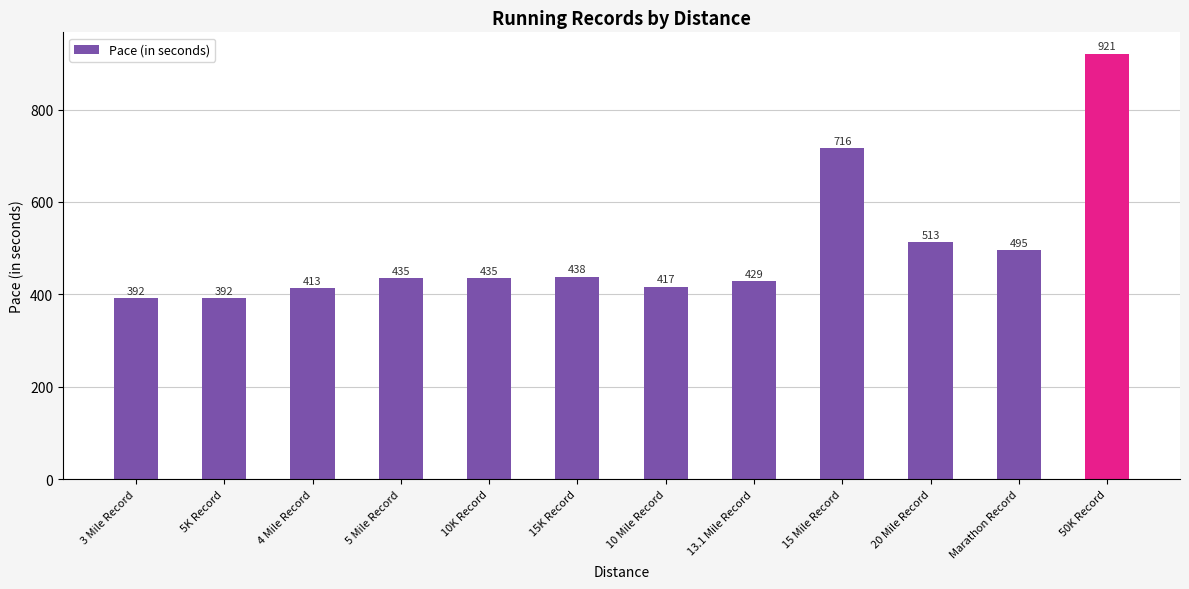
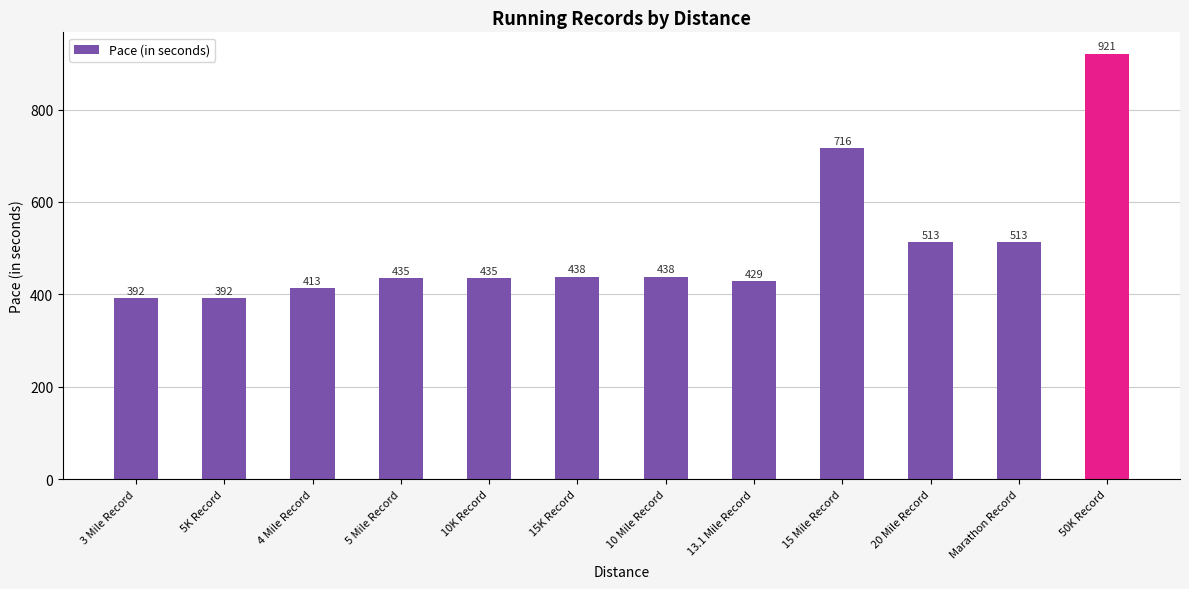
  {
    "3 Mile Record": 392,
    "5K Record": 392,
    "4 Mile Record": 413,
    "5 Mile Record": 435,
    "10K Record": 435,
    "15K Record": 438,
-   "10 Mile Record": 417,
+   "10 Mile Record": 438,
    "13.1 Mile Record": 429,
    "15 Mile Record": 716,
    "20 Mile Record": 513,
-   "Marathon Record": 495,
+   "Marathon Record": 513,
    "50K Record": 921
  }
